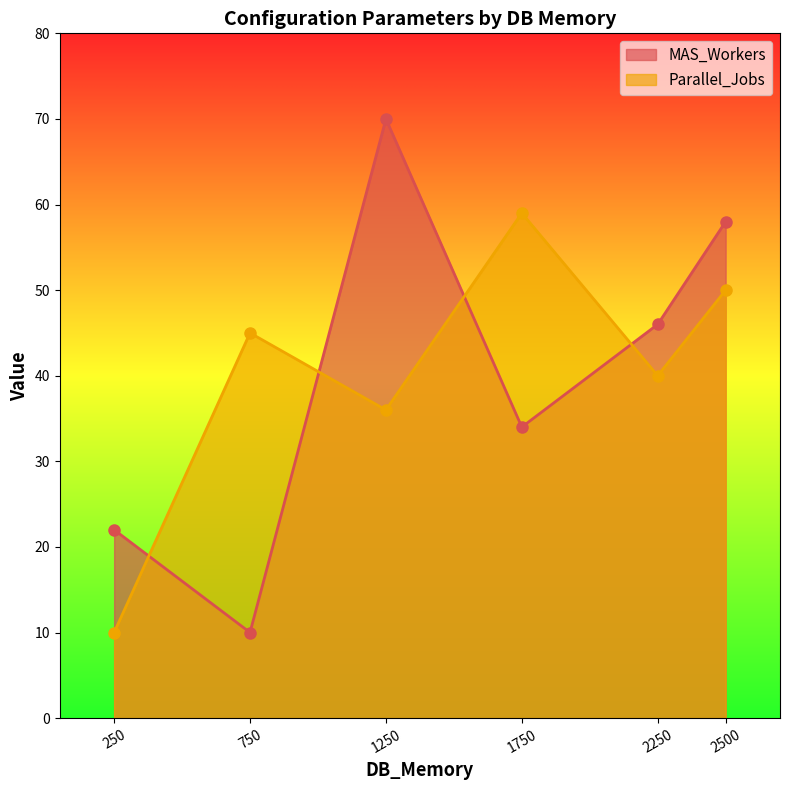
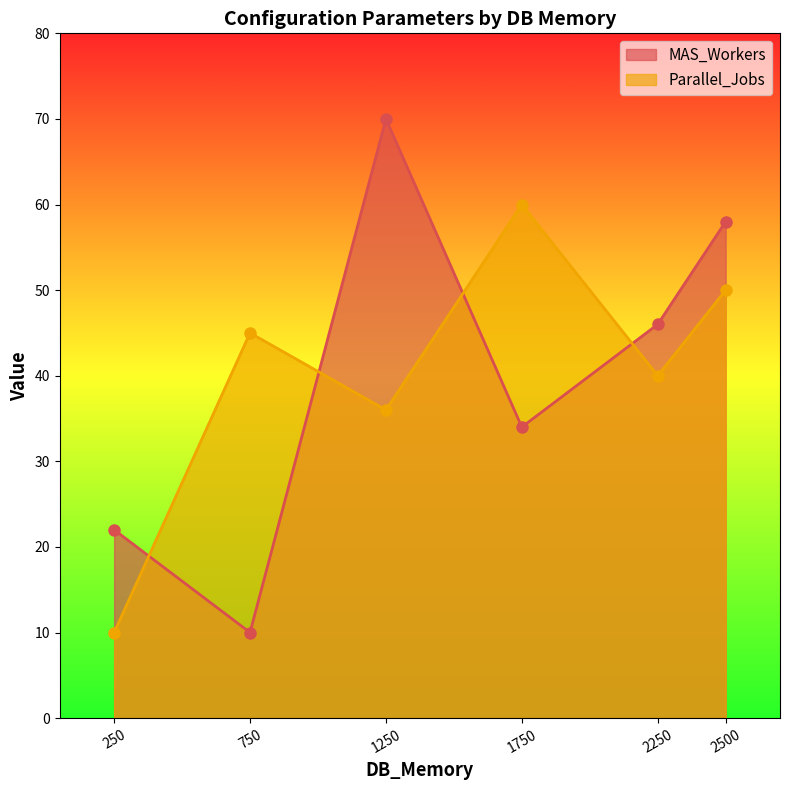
  {
    "MAS_Workers": {
      "250": 22,
      "750": 10,
      "1250": 70,
      "1750": 34,
      "2250": 46,
      "2500": 58
    },
    "Parallel_Jobs": {
      "250": 10,
      "750": 45,
      "1250": 36,
-     "1750": 59,
+     "1750": 60,
      "2250": 40,
      "2500": 50
    }
  }
